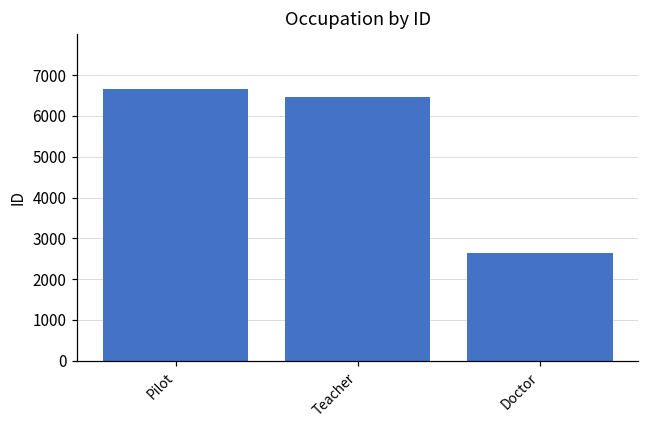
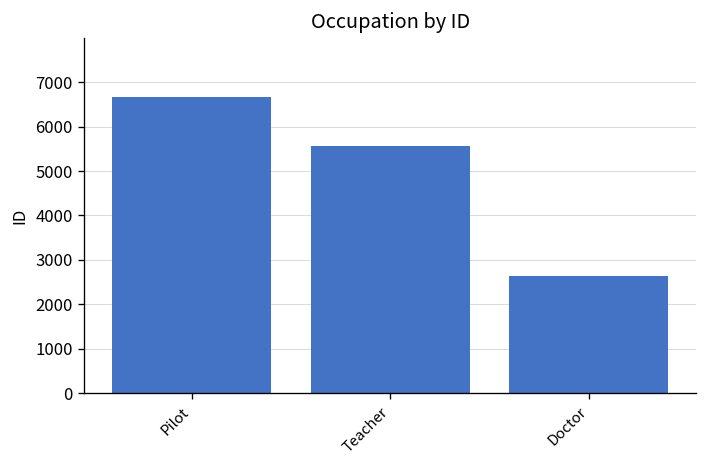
  {
    "Pilot": 6700,
-   "Teacher": 6500,
+   "Teacher": 5600,
    "Doctor": 2600
  }
